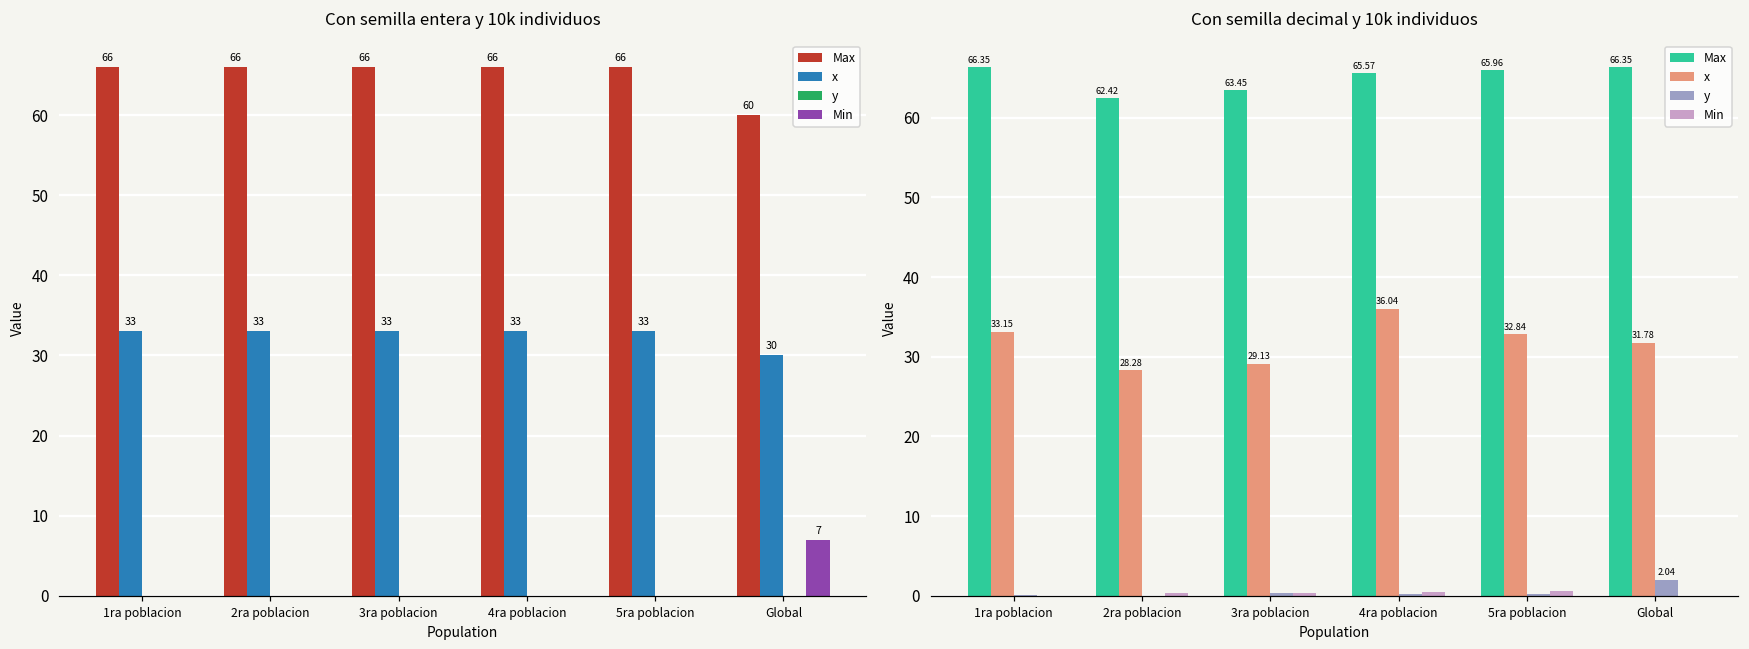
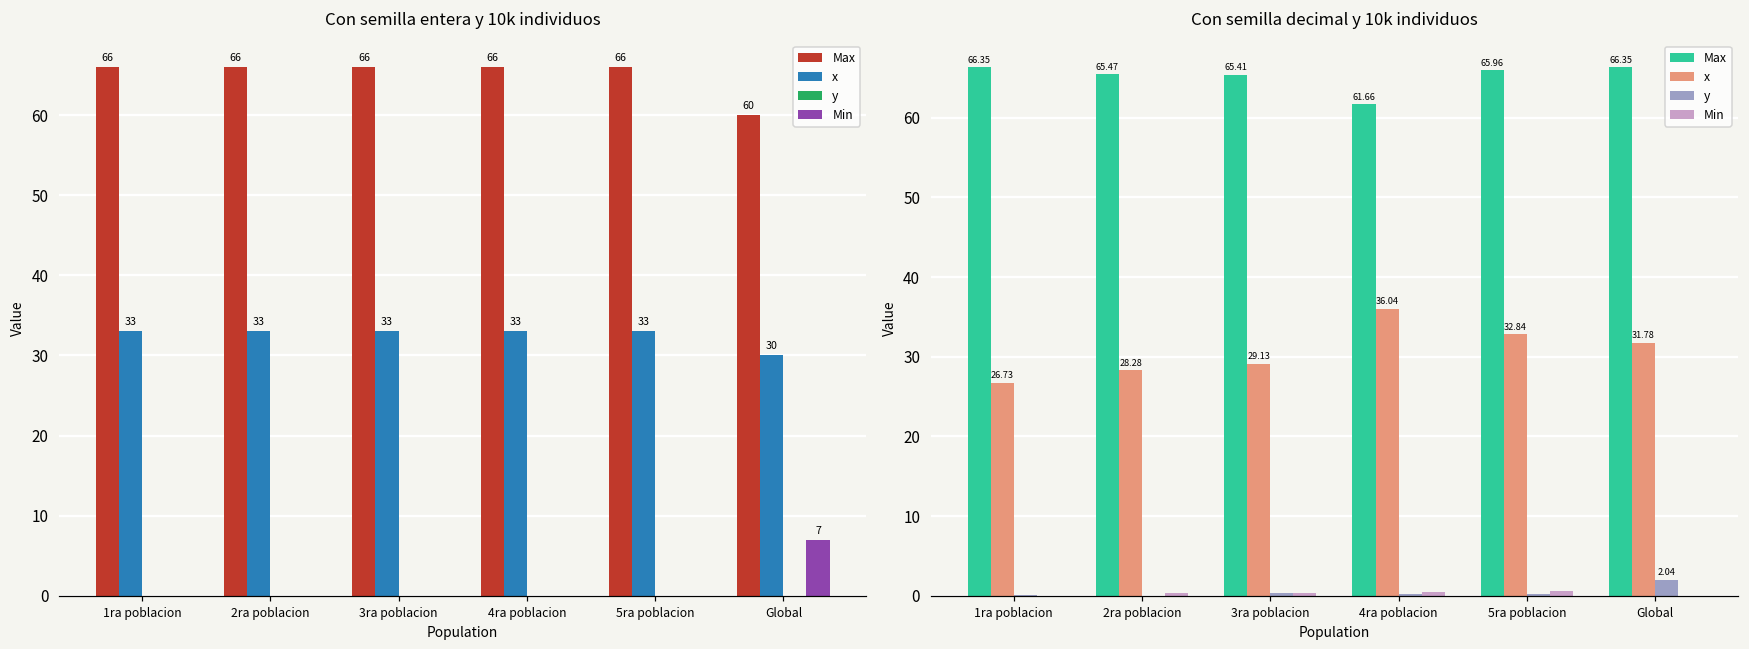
  {
    "Con semilla decimal y 10k individuos": {
      "Max": {
        "1ra poblacion": 66.35,
-       "2ra poblacion": 62.42,
-       "3ra poblacion": 63.45,
-       "4ra poblacion": 65.57,
+       "2ra poblacion": 65.47,
+       "3ra poblacion": 65.41,
+       "4ra poblacion": 61.66,
        "5ra poblacion": 65.96,
        "Global": 66.35
      },
      "x": {
-       "1ra poblacion": 33.15,
+       "1ra poblacion": 26.73,
        "2ra poblacion": 28.28,
        "3ra poblacion": 29.13,
        "4ra poblacion": 36.04,
        "5ra poblacion": 32.84,
        "Global": 31.78
      }
    }
  }
